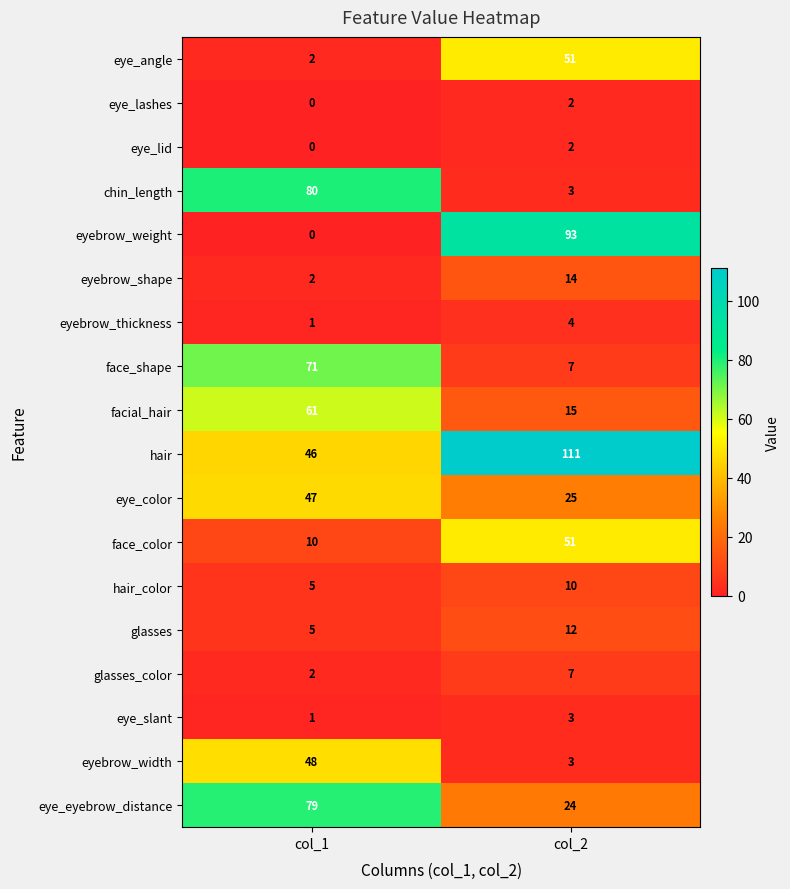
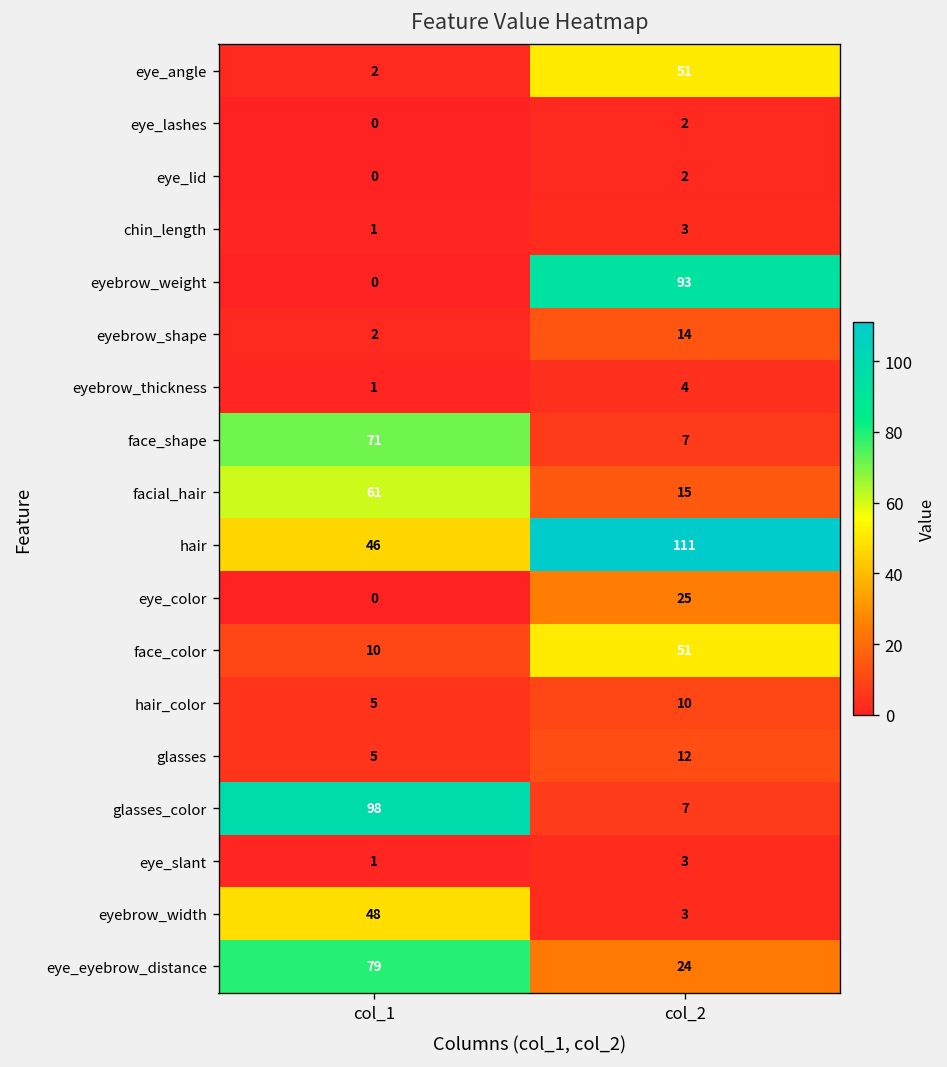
  {
    "eye_angle": {
      "col_1": 2,
      "col_2": 51
    },
    "eye_lashes": {
      "col_1": 0,
      "col_2": 2
    },
    "eye_lid": {
      "col_1": 0,
      "col_2": 2
    },
    "chin_length": {
-     "col_1": 80,
+     "col_1": 1,
      "col_2": 3
    },
    "eyebrow_weight": {
      "col_1": 0,
      "col_2": 93
    },
    "eyebrow_shape": {
      "col_1": 2,
      "col_2": 14
    },
    "eyebrow_thickness": {
      "col_1": 1,
      "col_2": 4
    },
    "face_shape": {
      "col_1": 71,
      "col_2": 7
    },
    "facial_hair": {
      "col_1": 61,
      "col_2": 15
    },
    "hair": {
      "col_1": 46,
      "col_2": 111
    },
    "eye_color": {
-     "col_1": 47,
+     "col_1": 0,
      "col_2": 25
    },
    "face_color": {
      "col_1": 10,
      "col_2": 51
    },
    "hair_color": {
      "col_1": 5,
      "col_2": 10
    },
    "glasses": {
      "col_1": 5,
      "col_2": 12
    },
    "glasses_color": {
-     "col_1": 2,
+     "col_1": 98,
      "col_2": 7
    },
    "eye_slant": {
      "col_1": 1,
      "col_2": 3
    },
    "eyebrow_width": {
      "col_1": 48,
      "col_2": 3
    },
    "eye_eyebrow_distance": {
      "col_1": 79,
      "col_2": 24
    }
  }
